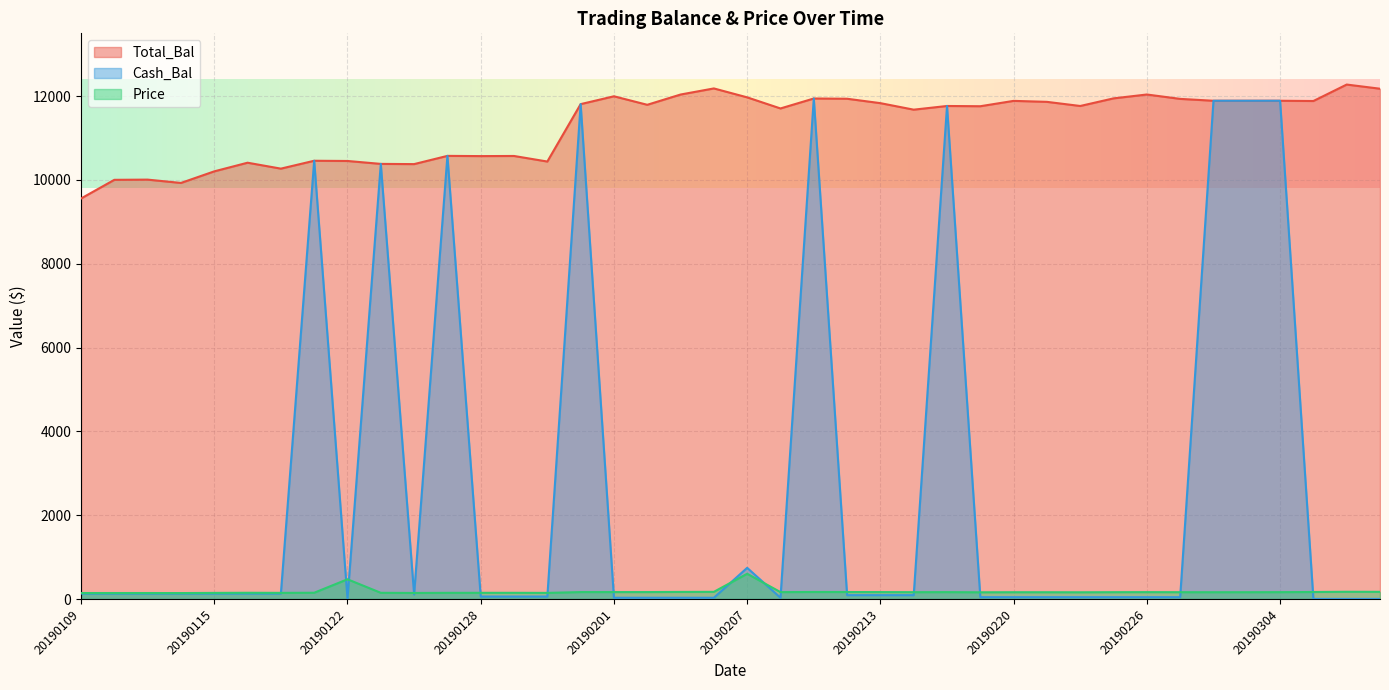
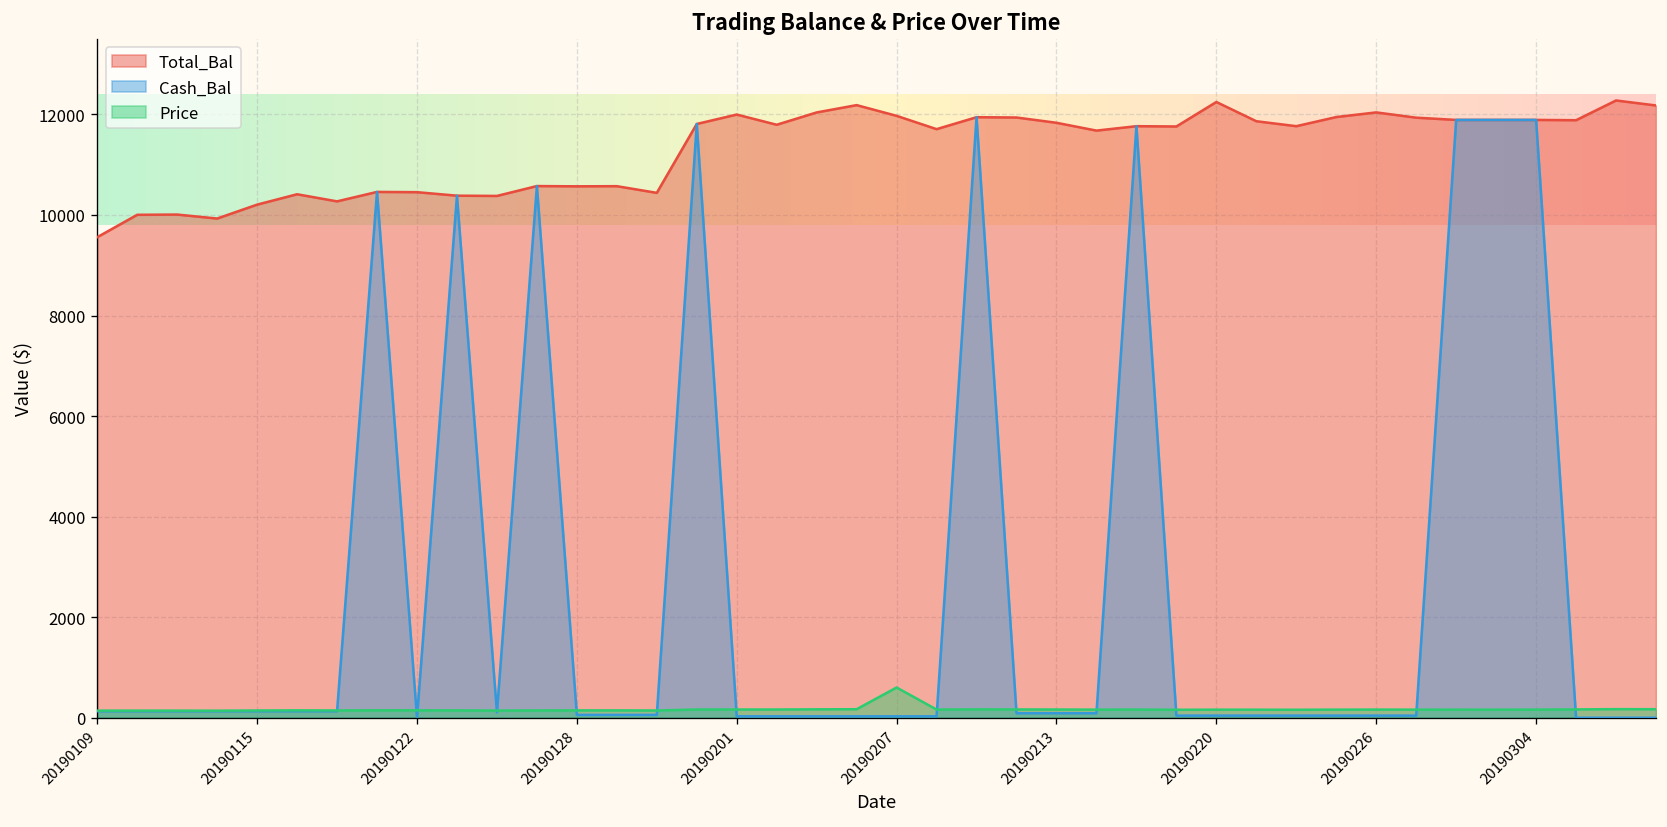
  {
    "Total_Bal": {
      "20190109": 9600,
      "20190115": 10200,
      "20190122": 10500,
      "20190128": 10600,
      "20190201": 12000,
      "20190207": 12000,
      "20190213": 11800,
-     "20190220": 11900,
+     "20190220": 12200,
      "20190226": 12000
    },
    "Cash_Bal": {
      "20190122": 0,
      "20190128": 100,
      "20190201": 0,
-     "20190207": 700,
+     "20190207": 0,
      "20190213": 100,
      "20190220": 0,
      "20190226": 0
    },
    "Price": {
-     "20190122": 500,
+     "20190122": 100,
      "20190128": 100,
      "20190201": 200,
      "20190207": 600,
      "20190213": 200,
      "20190220": 200,
      "20190226": 200,
      "20190304": 200
    }
  }
